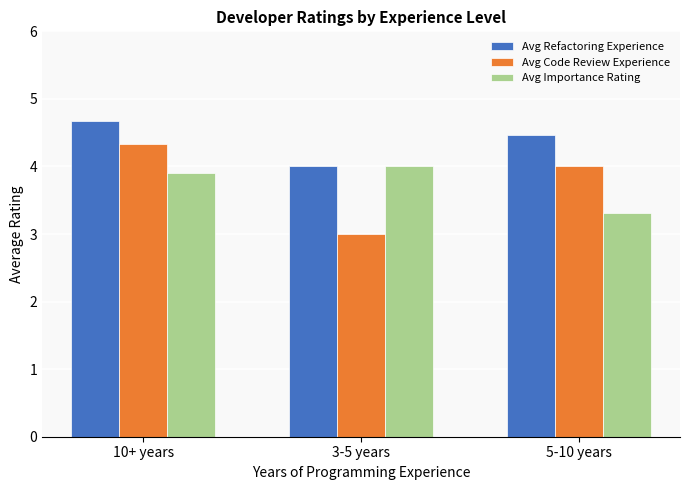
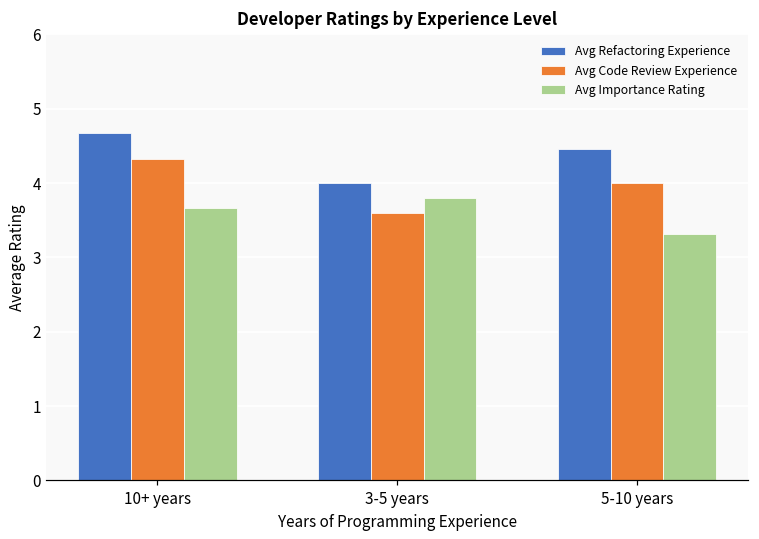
  {
    "Avg Refactoring Experience": {
      "10+ years": 4.7,
      "3-5 years": 4.0,
      "5-10 years": 4.5
    },
    "Avg Code Review Experience": {
      "10+ years": 4.3,
-     "3-5 years": 3.0,
+     "3-5 years": 3.6,
      "5-10 years": 4.0
    },
    "Avg Importance Rating": {
-     "10+ years": 3.9,
-     "3-5 years": 4.0,
+     "10+ years": 3.7,
+     "3-5 years": 3.8,
      "5-10 years": 3.3
    }
  }
